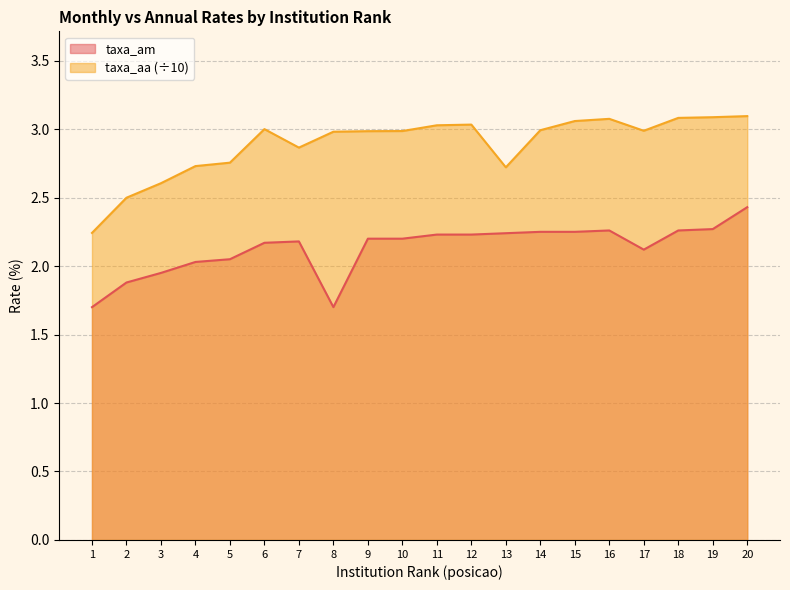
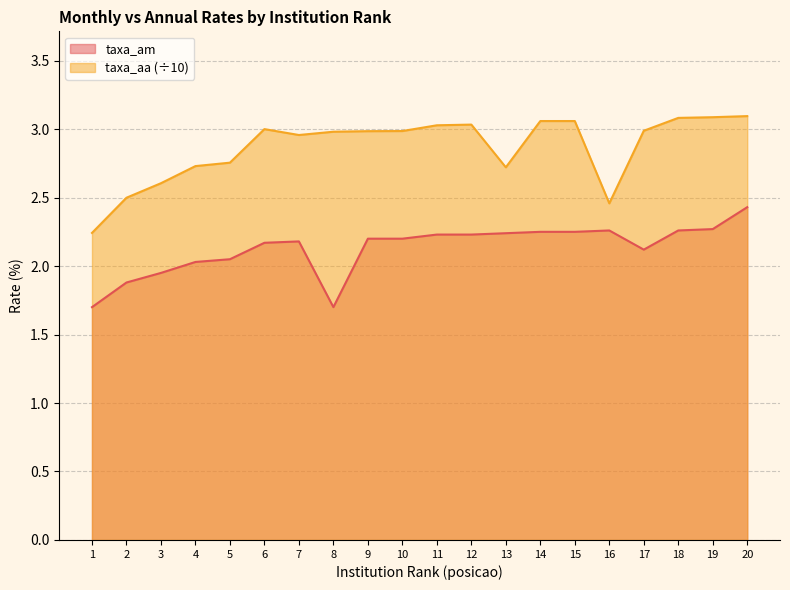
  {
    "taxa_am": {
      "1": 1.70,
      "2": 1.88,
      "3": 1.95,
      "4": 2.03,
      "5": 2.05,
      "6": 2.17,
      "7": 2.18,
      "8": 1.70,
      "9": 2.20,
      "10": 2.20,
      "11": 2.23,
      "12": 2.23,
      "13": 2.24,
      "14": 2.25,
      "15": 2.25,
      "16": 2.26,
      "17": 2.12,
      "18": 2.26,
      "19": 2.27,
      "20": 2.43
    },
    "taxa_aa (÷10)": {
      "1": 2.24,
      "2": 2.50,
      "3": 2.61,
      "4": 2.73,
      "5": 2.76,
      "6": 3.00,
-     "7": 2.86,
+     "7": 2.96,
      "8": 2.98,
      "9": 2.99,
      "10": 2.99,
      "11": 3.03,
      "12": 3.03,
      "13": 2.72,
-     "14": 2.99,
+     "14": 3.06,
      "15": 3.06,
-     "16": 3.08,
+     "16": 2.46,
      "17": 2.99,
      "18": 3.08,
      "19": 3.09,
      "20": 3.09
    }
  }
